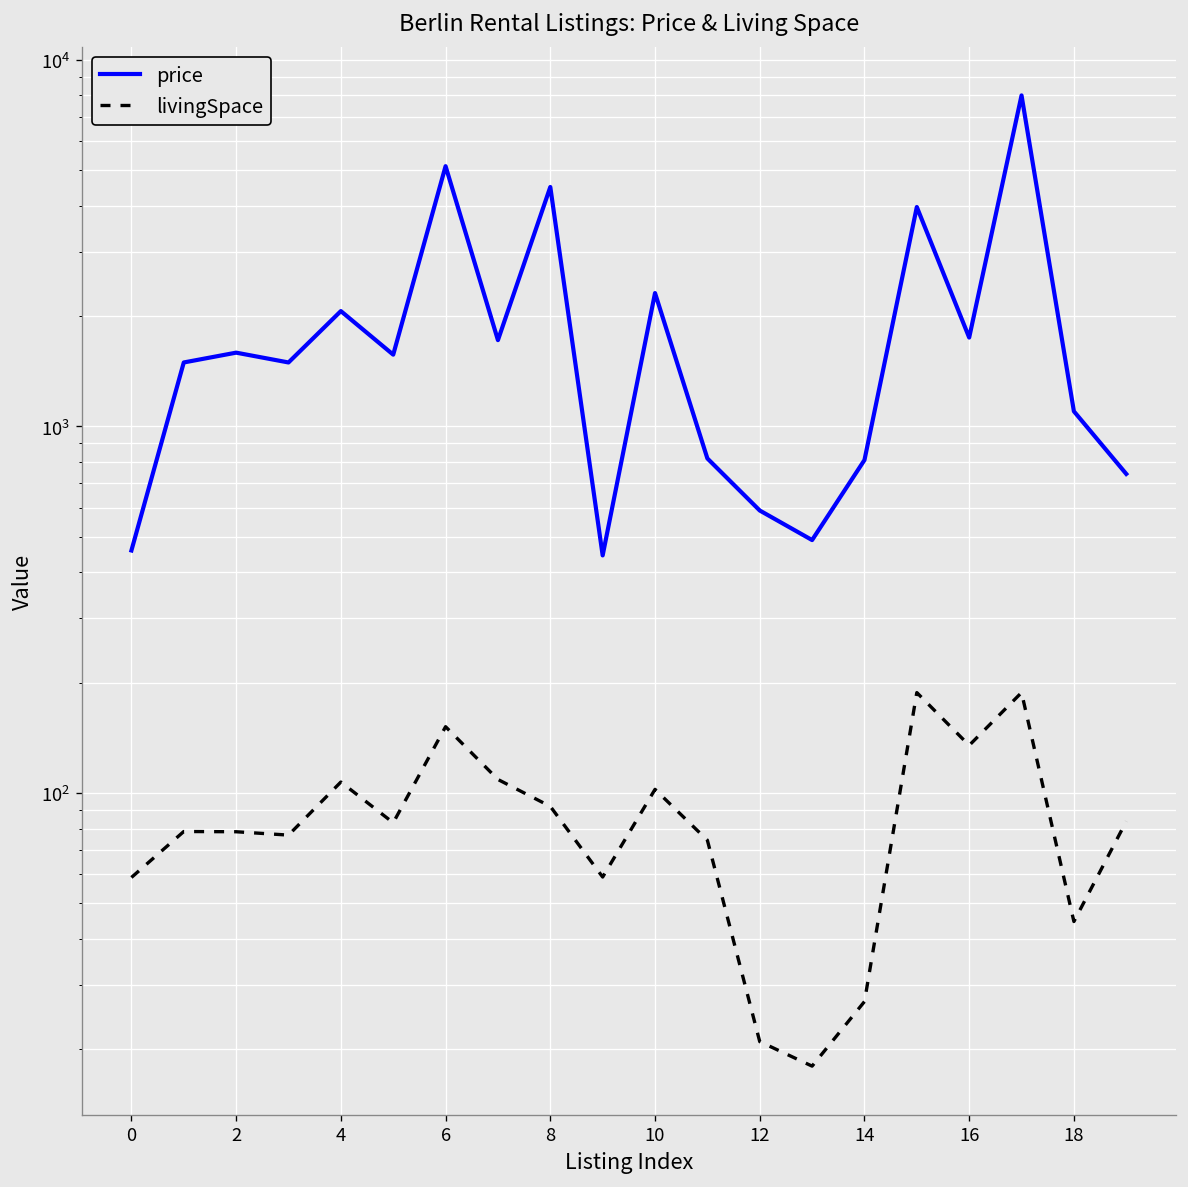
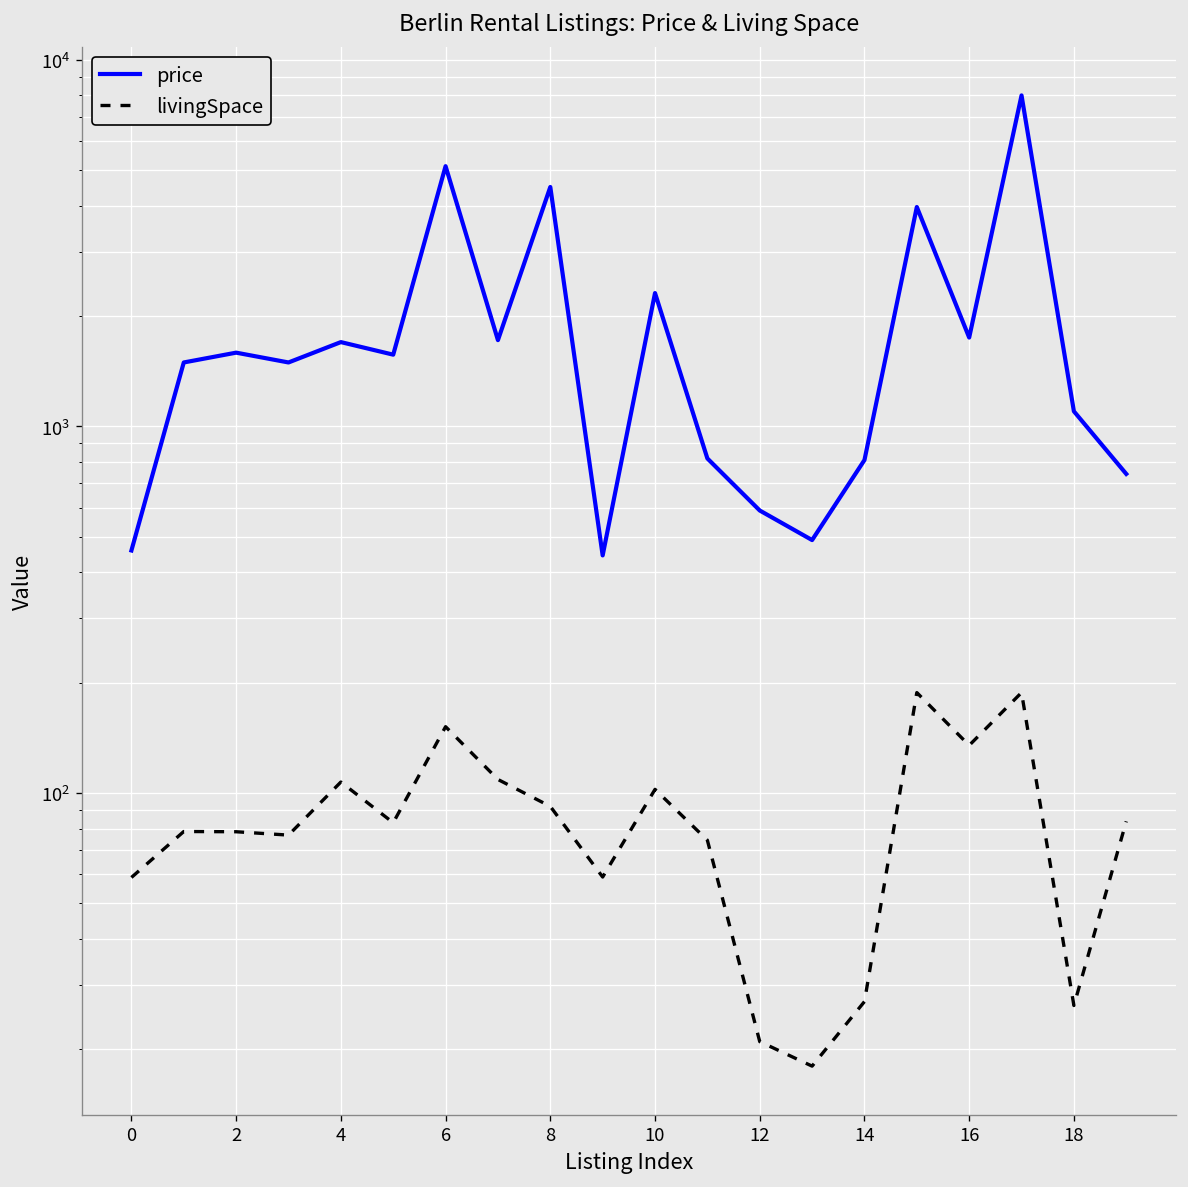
  {
    "price": {
      "0": 460,
      "2": 1600,
-     "4": 2100,
+     "4": 1700,
      "6": 5100,
      "8": 4500,
      "10": 2300,
      "12": 590,
      "14": 810,
      "16": 1700,
      "18": 1100
    },
    "livingSpace": {
      "0": 59,
      "2": 78,
      "4": 107,
      "6": 150,
      "8": 92,
      "10": 102,
      "12": 21,
      "14": 27,
      "16": 130,
-     "18": 45
+     "18": 26
    }
  }
